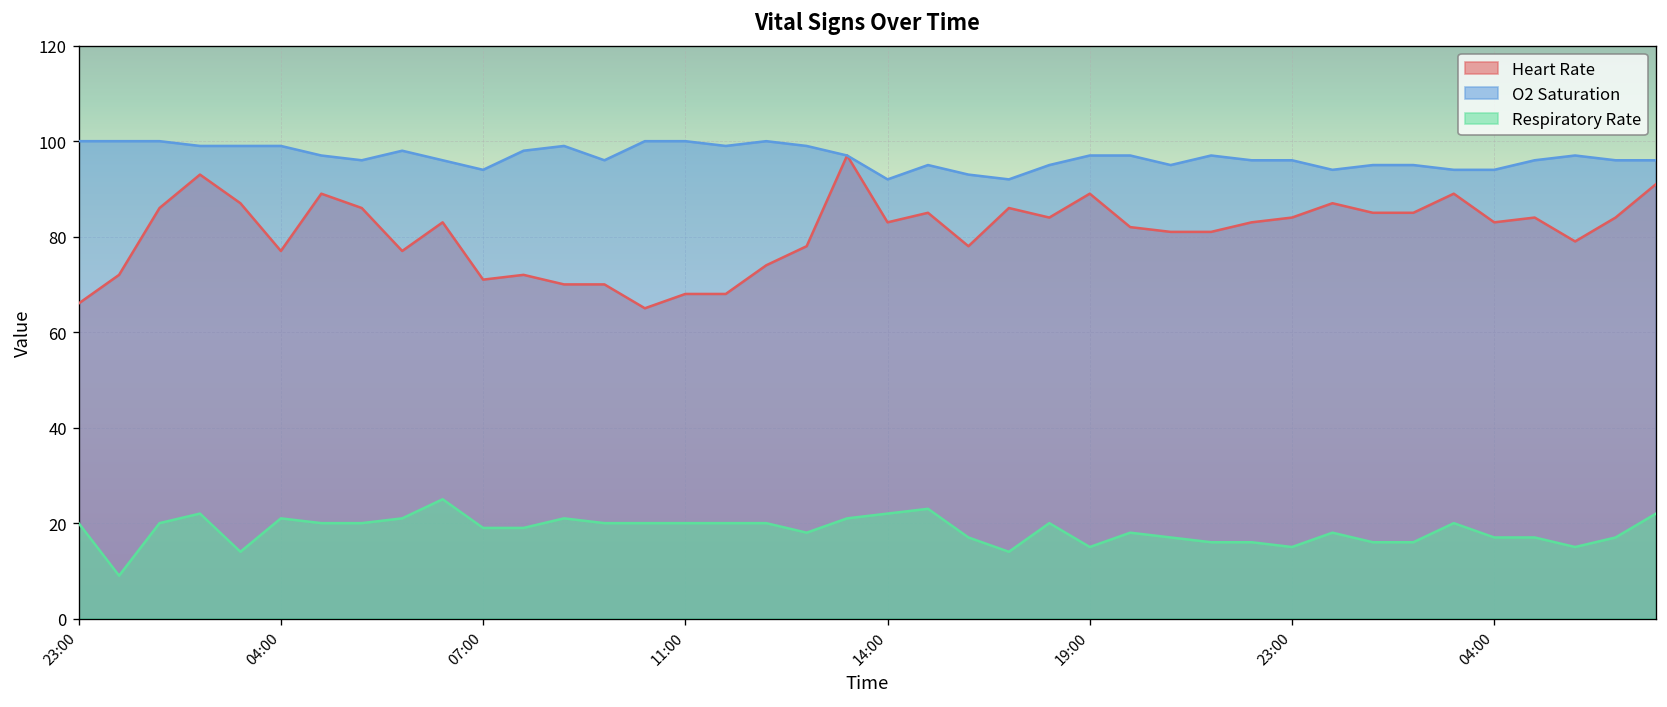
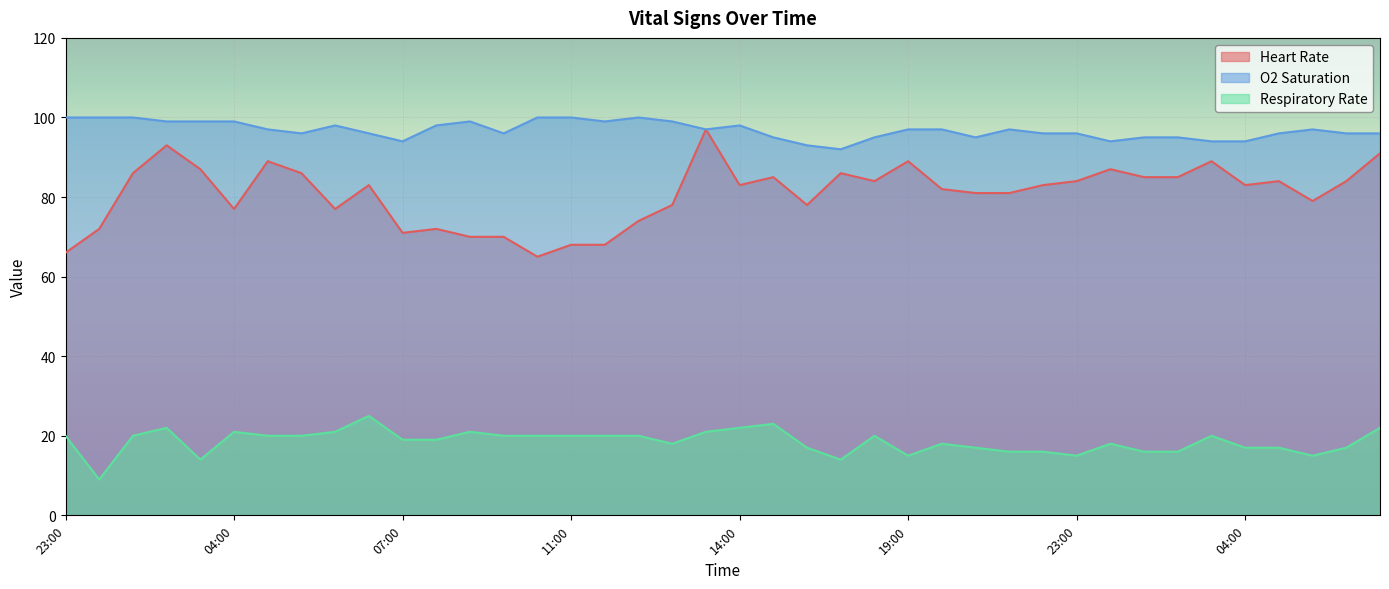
  {
    "Heart Rate": {
      "07:00": 71,
      "11:00": 68,
      "14:00": 83,
      "19:00": 89
    },
    "O2 Saturation": {
      "07:00": 94,
      "11:00": 100,
-     "14:00": 92,
+     "14:00": 98,
      "19:00": 97
    },
    "Respiratory Rate": {
      "07:00": 19,
      "11:00": 20,
      "14:00": 22,
      "19:00": 15
    }
  }
